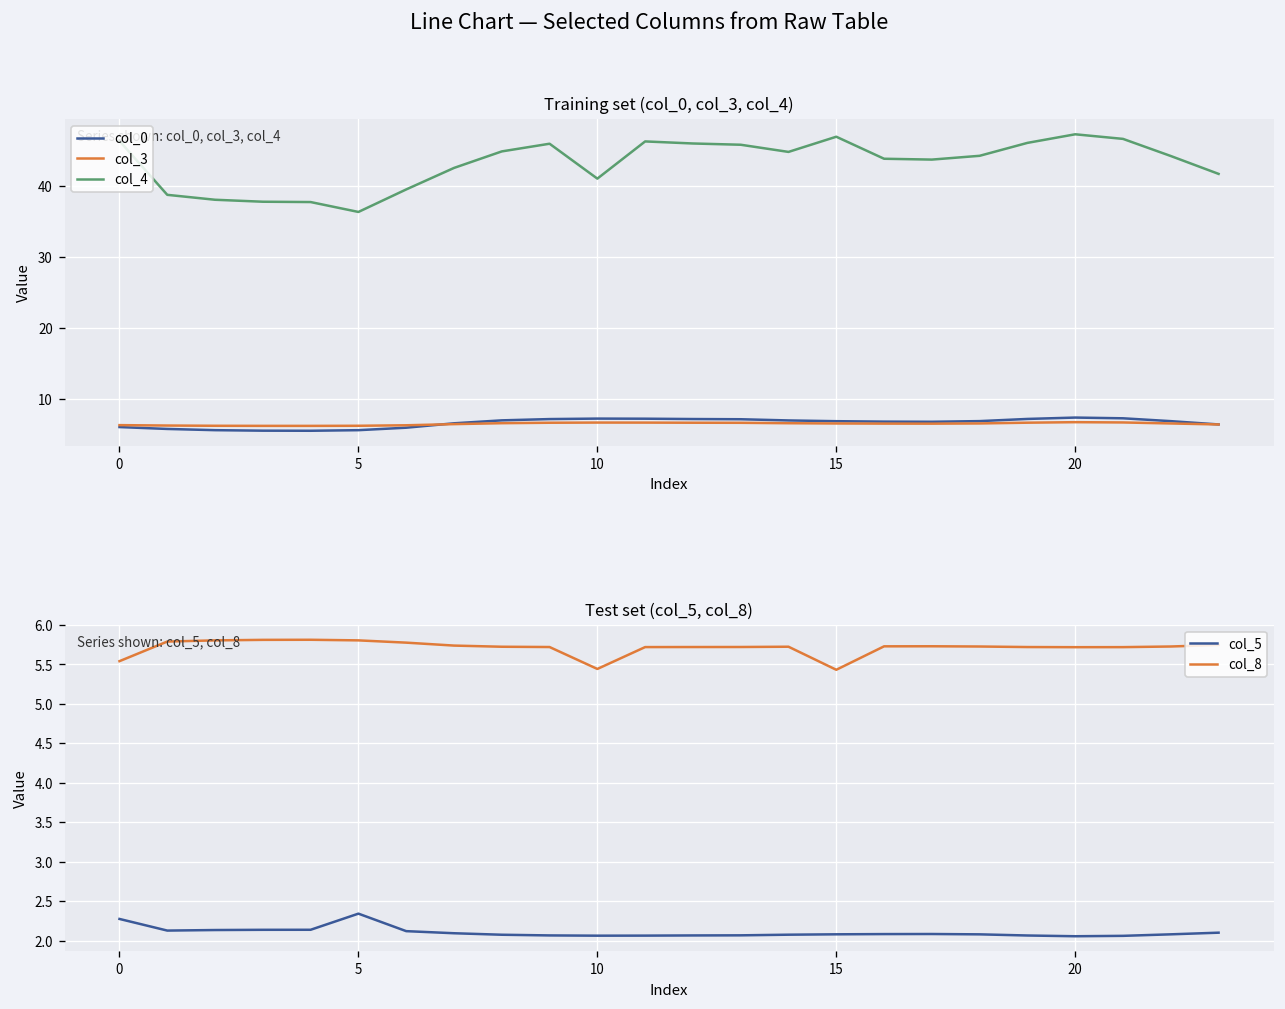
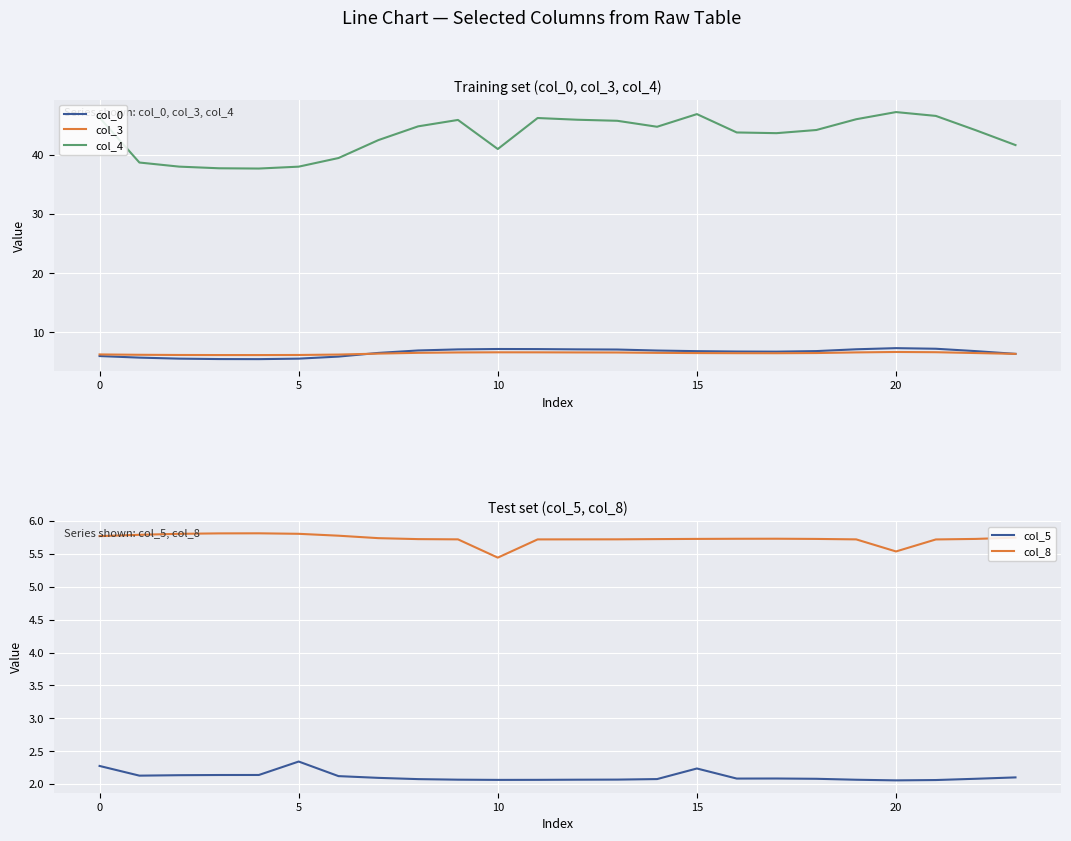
  {
    "Training set (col_0, col_3, col_4)": {
      "col_0": {
        "5": 6,
        "10": 7,
        "20": 7
      },
      "col_3": {
        "5": 6,
        "10": 7,
        "20": 7
      },
      "col_4": {
-       "5": 36,
+       "5": 38,
        "10": 41,
        "15": 47,
        "20": 47
      }
    },
    "Test set (col_5, col_8)": {
      "col_5": {
        "0": 2.3,
        "5": 2.3,
        "10": 2.1,
-       "15": 2.1,
+       "15": 2.2,
        "20": 2.1
      },
      "col_8": {
-       "0": 5.5,
+       "0": 5.8,
        "5": 5.8,
        "10": 5.4,
-       "15": 5.4,
-       "20": 5.7
+       "15": 5.7,
+       "20": 5.5
      }
    }
  }
